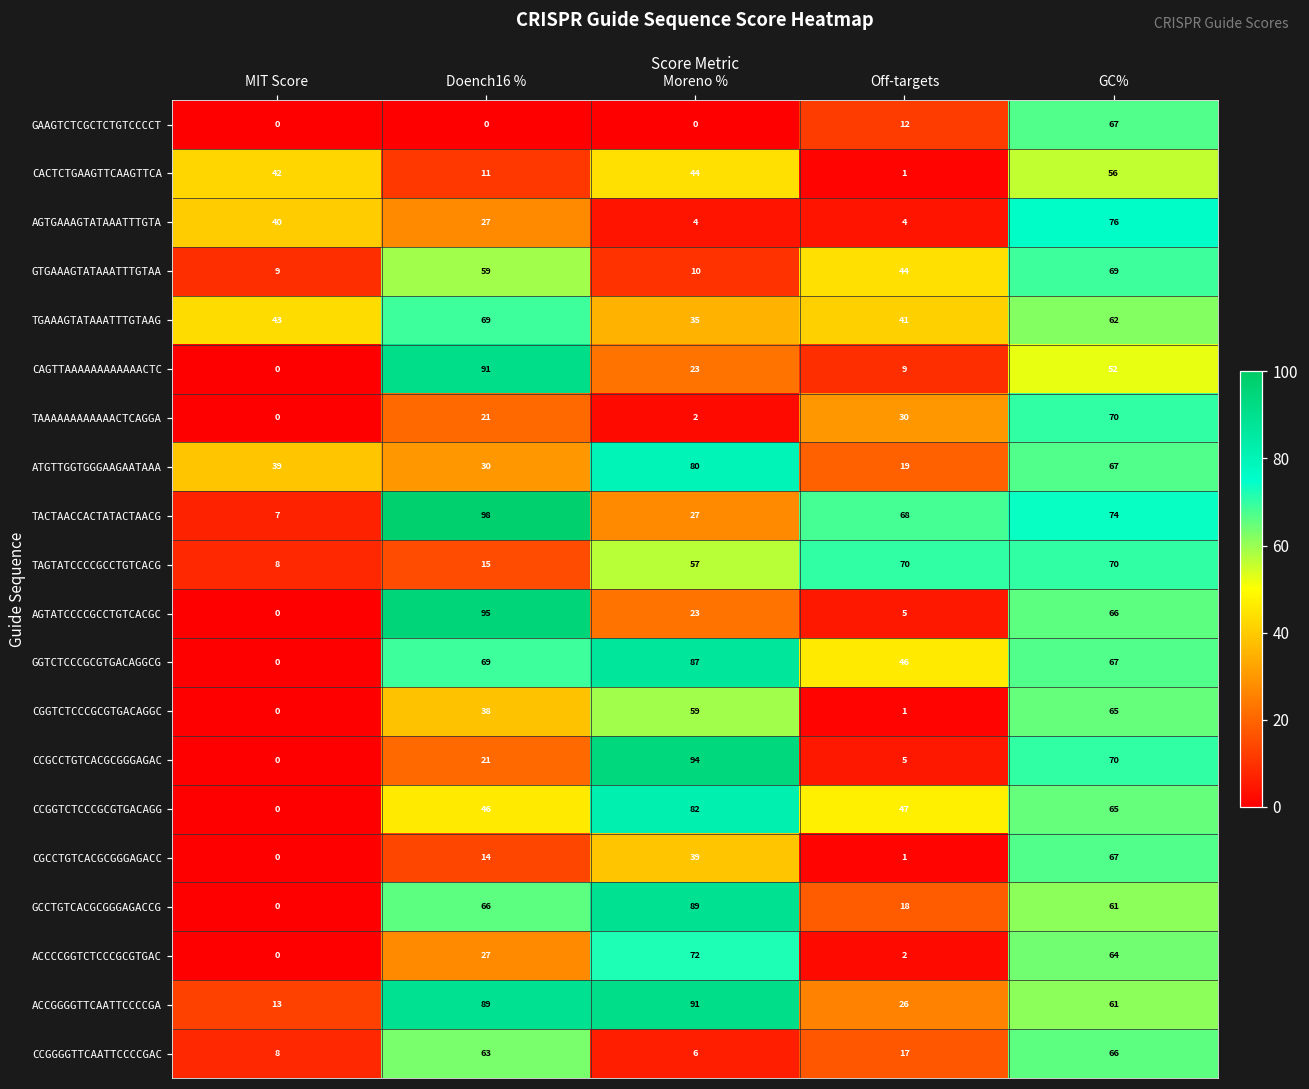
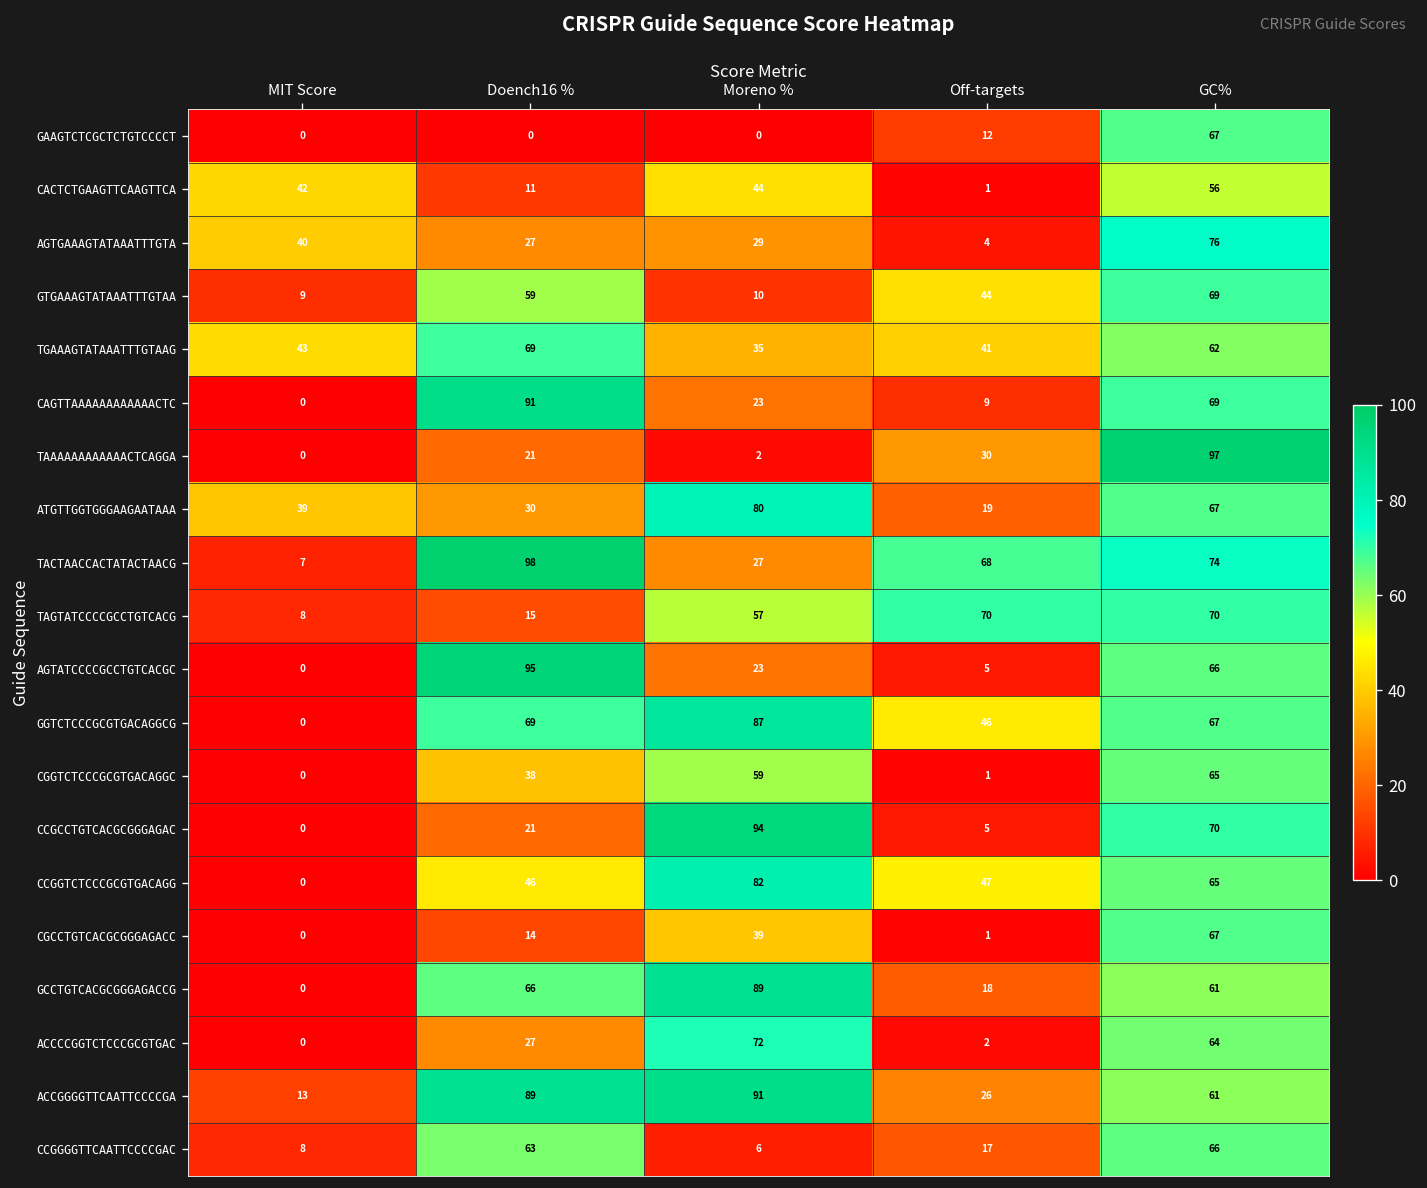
  {
    "GAAGTCTCGCTCTGTCCCCT": {
      "MIT Score": 0,
      "Doench16 %": 0,
      "Moreno %": 0,
      "Off-targets": 12,
      "GC%": 67
    },
    "CACTCTGAAGTTCAAGTTCA": {
      "MIT Score": 42,
      "Doench16 %": 11,
      "Moreno %": 44,
      "Off-targets": 1,
      "GC%": 56
    },
    "AGTGAAAGTATAAATTTGTA": {
      "MIT Score": 40,
      "Doench16 %": 27,
-     "Moreno %": 4,
+     "Moreno %": 29,
      "Off-targets": 4,
      "GC%": 76
    },
    "GTGAAAGTATAAATTTGTAA": {
      "MIT Score": 9,
      "Doench16 %": 59,
      "Moreno %": 10,
      "Off-targets": 44,
      "GC%": 69
    },
    "TGAAAGTATAAATTTGTAAG": {
      "MIT Score": 43,
      "Doench16 %": 69,
      "Moreno %": 35,
      "Off-targets": 41,
      "GC%": 62
    },
    "CAGTTAAAAAAAAAAAACTC": {
      "MIT Score": 0,
      "Doench16 %": 91,
      "Moreno %": 23,
      "Off-targets": 9,
-     "GC%": 52
+     "GC%": 69
    },
    "TAAAAAAAAAAAACTCAGGA": {
      "MIT Score": 0,
      "Doench16 %": 21,
      "Moreno %": 2,
      "Off-targets": 30,
-     "GC%": 70
+     "GC%": 97
    },
    "ATGTTGGTGGGAAGAATAAA": {
      "MIT Score": 39,
      "Doench16 %": 30,
      "Moreno %": 80,
      "Off-targets": 19,
      "GC%": 67
    },
    "TACTAACCACTATACTAACG": {
      "MIT Score": 7,
      "Doench16 %": 98,
      "Moreno %": 27,
      "Off-targets": 68,
      "GC%": 74
    },
    "TAGTATCCCCGCCTGTCACG": {
      "MIT Score": 8,
      "Doench16 %": 15,
      "Moreno %": 57,
      "Off-targets": 70,
      "GC%": 70
    },
    "AGTATCCCCGCCTGTCACGC": {
      "MIT Score": 0,
      "Doench16 %": 95,
      "Moreno %": 23,
      "Off-targets": 5,
      "GC%": 66
    },
    "GGTCTCCCGCGTGACAGGCG": {
      "MIT Score": 0,
      "Doench16 %": 69,
      "Moreno %": 87,
      "Off-targets": 46,
      "GC%": 67
    },
    "CGGTCTCCCGCGTGACAGGC": {
      "MIT Score": 0,
      "Doench16 %": 38,
      "Moreno %": 59,
      "Off-targets": 1,
      "GC%": 65
    },
    "CCGCCTGTCACGCGGGAGAC": {
      "MIT Score": 0,
      "Doench16 %": 21,
      "Moreno %": 94,
      "Off-targets": 5,
      "GC%": 70
    },
    "CCGGTCTCCCGCGTGACAGG": {
      "MIT Score": 0,
      "Doench16 %": 46,
      "Moreno %": 82,
      "Off-targets": 47,
      "GC%": 65
    },
    "CGCCTGTCACGCGGGAGACC": {
      "MIT Score": 0,
      "Doench16 %": 14,
      "Moreno %": 39,
      "Off-targets": 1,
      "GC%": 67
    },
    "GCCTGTCACGCGGGAGACCG": {
      "MIT Score": 0,
      "Doench16 %": 66,
      "Moreno %": 89,
      "Off-targets": 18,
      "GC%": 61
    },
    "ACCCCGGTCTCCCGCGTGAC": {
      "MIT Score": 0,
      "Doench16 %": 27,
      "Moreno %": 72,
      "Off-targets": 2,
      "GC%": 64
    },
    "ACCGGGGTTCAATTCCCCGA": {
      "MIT Score": 13,
      "Doench16 %": 89,
      "Moreno %": 91,
      "Off-targets": 26,
      "GC%": 61
    },
    "CCGGGGTTCAATTCCCCGAC": {
      "MIT Score": 8,
      "Doench16 %": 63,
      "Moreno %": 6,
      "Off-targets": 17,
      "GC%": 66
    }
  }
